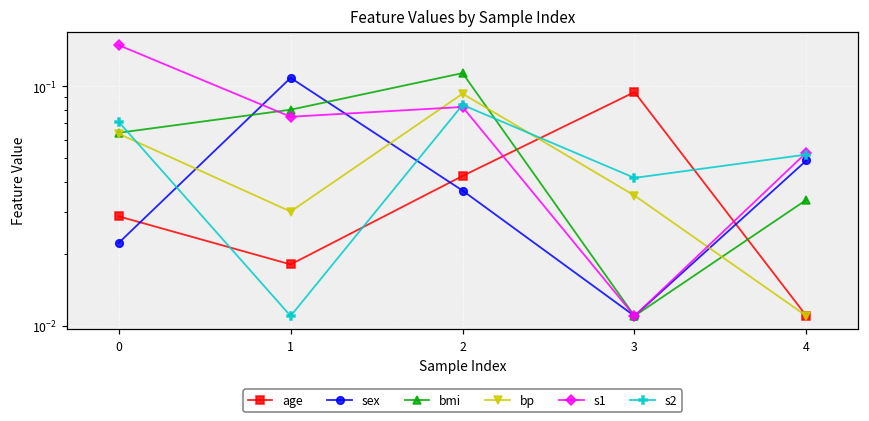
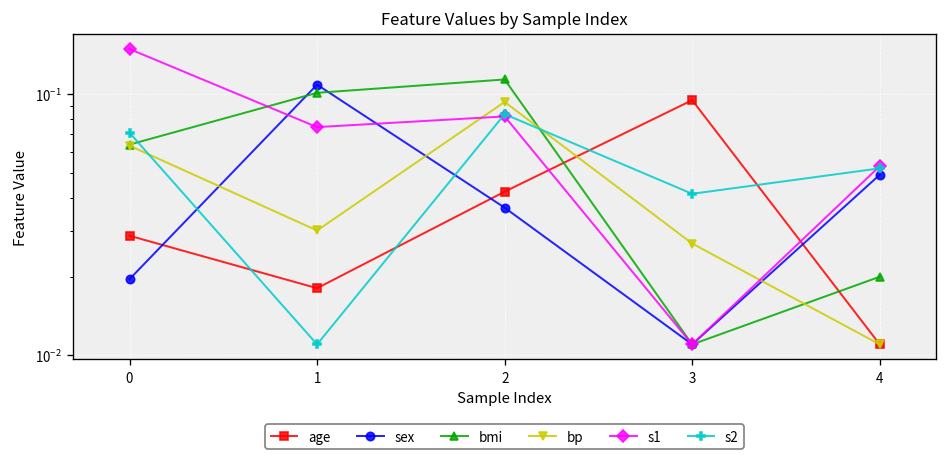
  {
    "age": {
      "0": 0.029,
      "1": 0.018,
      "2": 0.042,
      "3": 0.09
    },
    "sex": {
-     "0": 0.022,
+     "0": 0.020,
      "1": 0.11,
      "2": 0.037,
      "4": 0.049
    },
    "bmi": {
-     "1": 0.080,
+     "1": 0.10,
      "2": 0.11,
-     "4": 0.034
+     "4": 0.020
    },
    "bp": {
      "1": 0.030,
      "2": 0.093,
-     "3": 0.035
+     "3": 0.027
    },
    "s1": {
      "0": 0.15,
      "1": 0.075
    },
    "s2": {
      "0": 0.071,
      "1": 0.011,
      "3": 0.041
    }
  }
